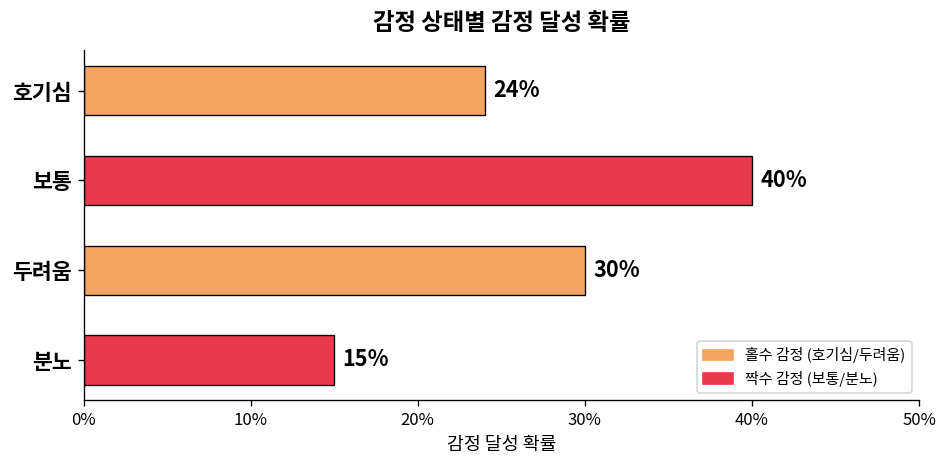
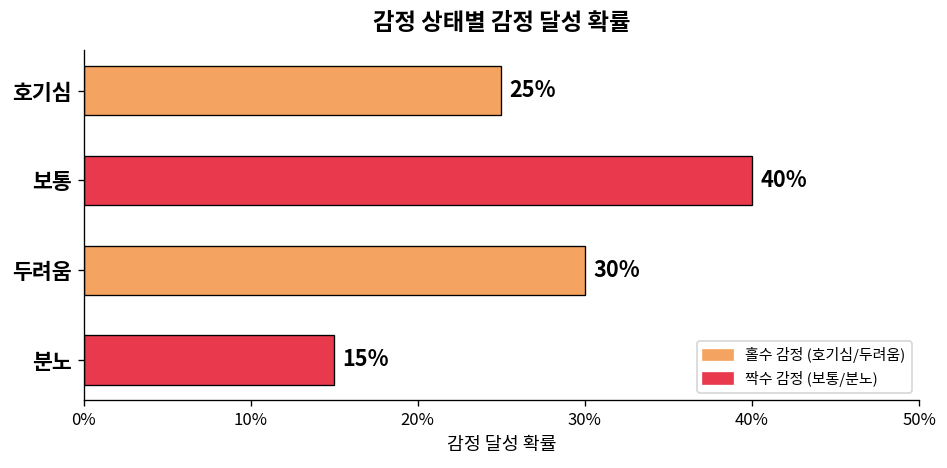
  {
-   "호기심": "24%",
+   "호기심": "25%",
    "보통": "40%",
    "두려움": "30%",
    "분노": "15%"
  }
